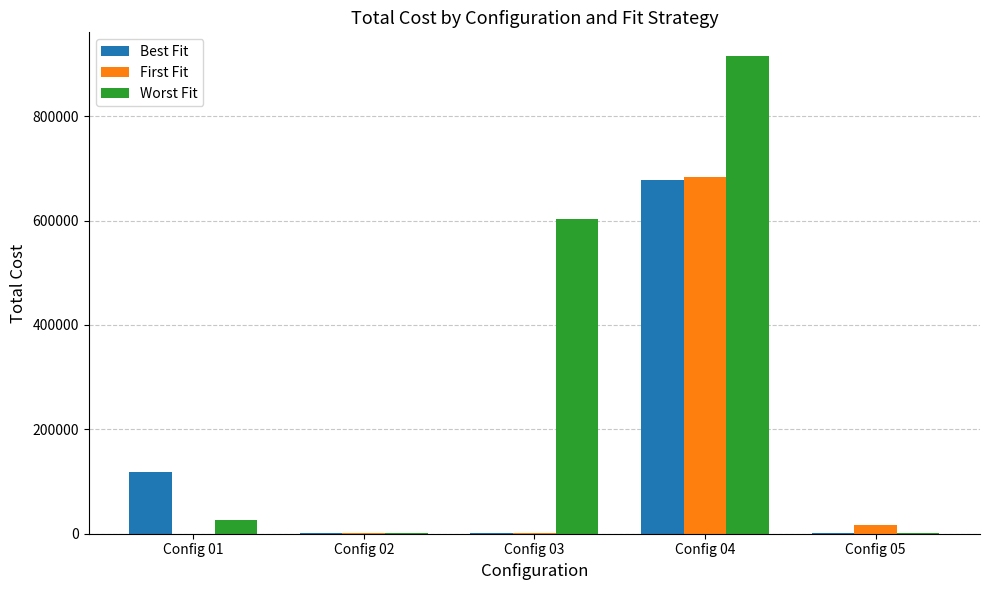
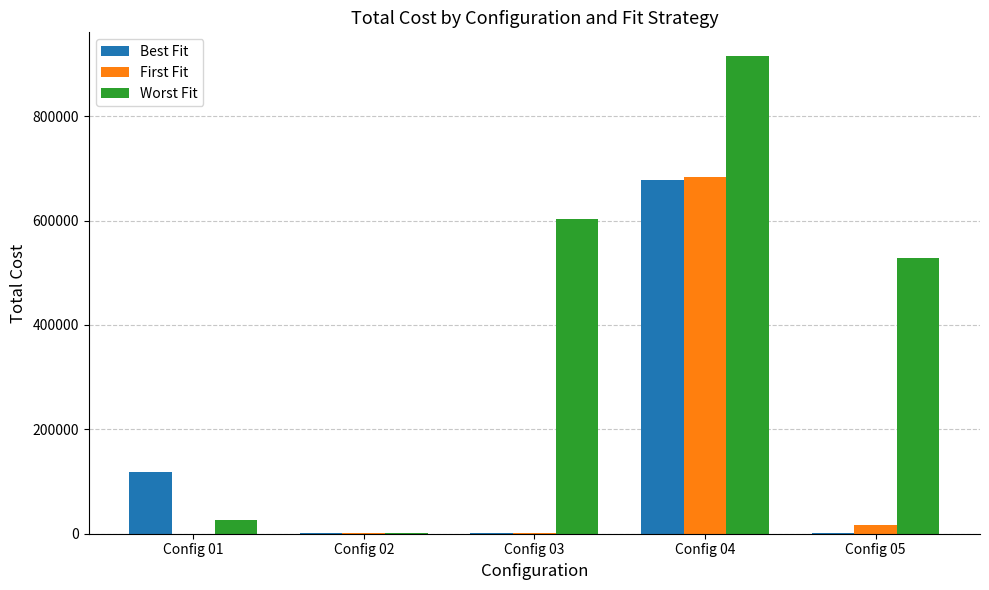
  {
    "Best Fit": {
      "Config 01": 120000,
      "Config 04": 680000
    },
    "First Fit": {
      "Config 04": 680000,
      "Config 05": 20000
    },
    "Worst Fit": {
      "Config 01": 30000,
      "Config 03": 600000,
      "Config 04": 910000,
-     "Config 05": 0
+     "Config 05": 530000
    }
  }
